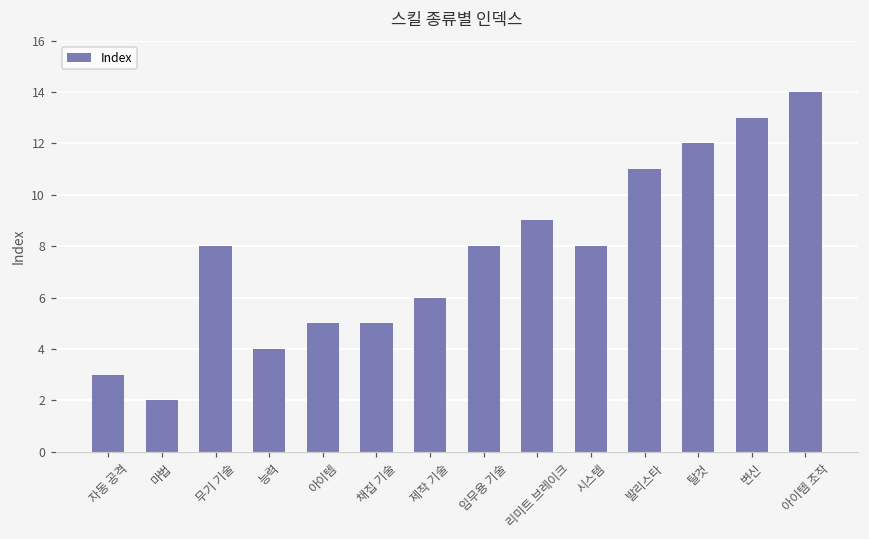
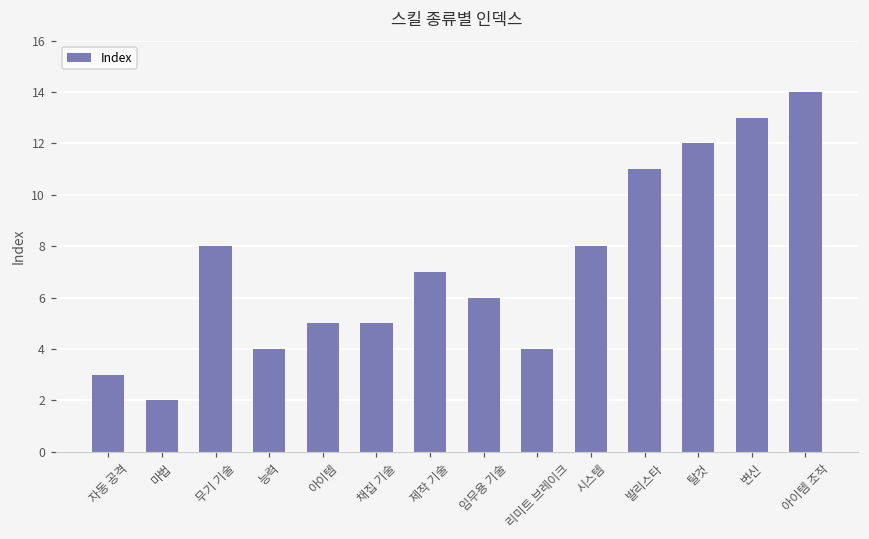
  {
    "자동 공격": 3,
    "마법": 2,
    "무기 기술": 8,
    "능력": 4,
    "아이템": 5,
    "채집 기술": 5,
-   "제작 기술": 6,
-   "임무용 기술": 8,
-   "리미트 브레이크": 9,
+   "제작 기술": 7,
+   "임무용 기술": 6,
+   "리미트 브레이크": 4,
    "시스템": 8,
    "발리스타": 11,
    "탈것": 12,
    "변신": 13,
    "아이템 조작": 14
  }
